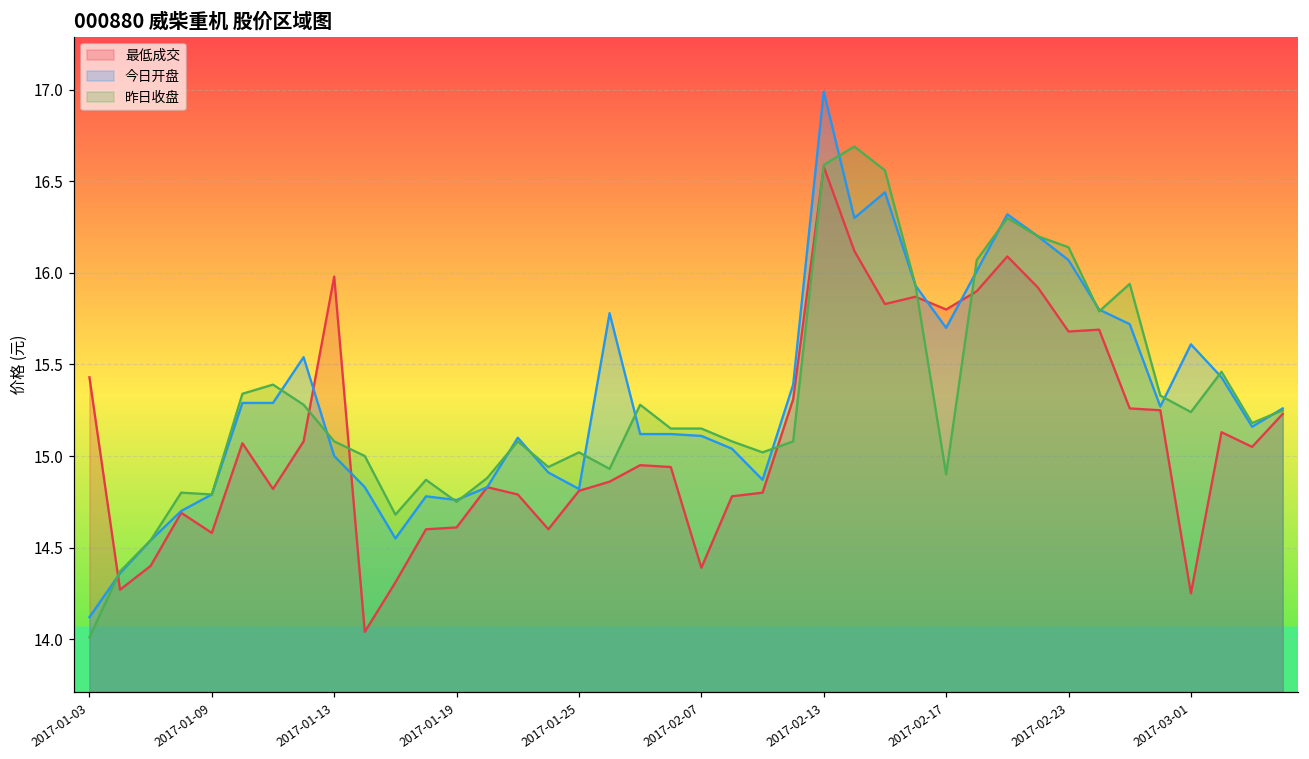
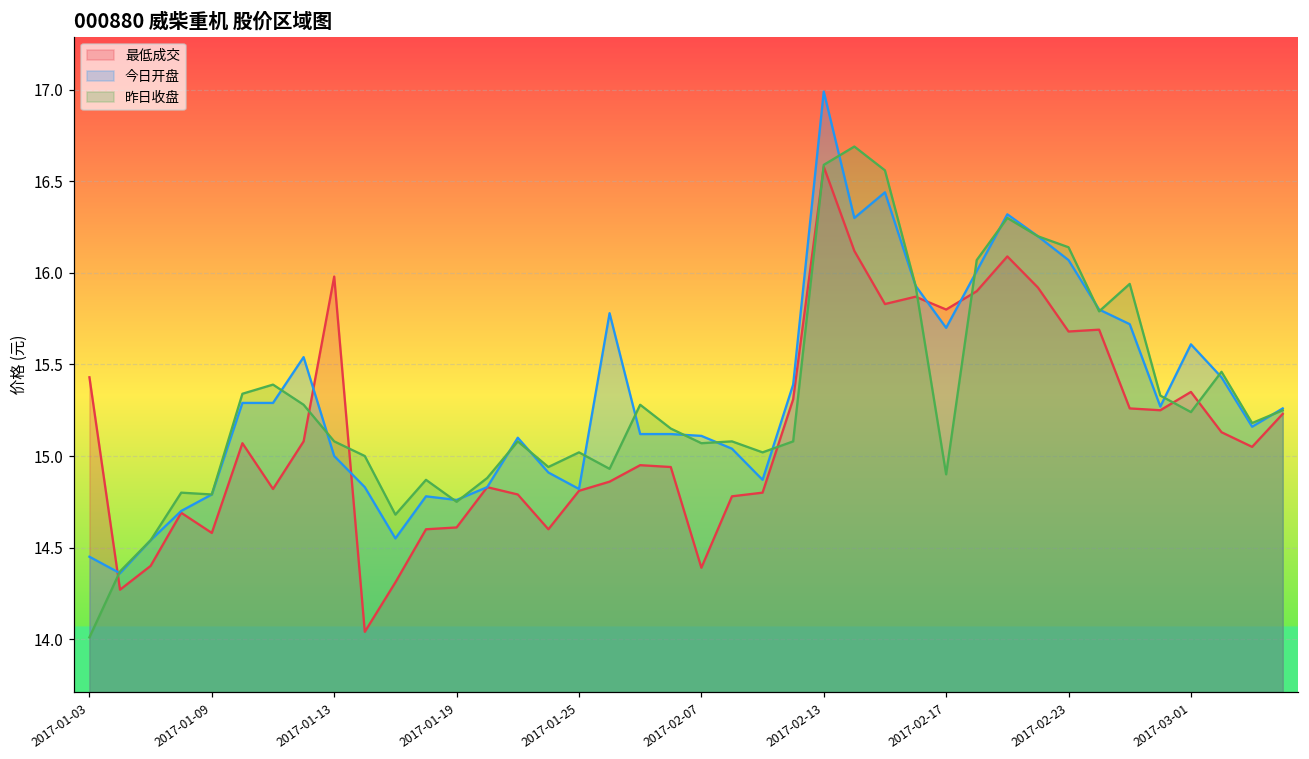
  {
    "最低成交": {
      "2017-01-03": 15.43,
      "2017-01-09": 14.58,
      "2017-01-13": 15.98,
      "2017-01-19": 14.61,
      "2017-02-07": 14.39,
      "2017-02-17": 15.80,
      "2017-02-23": 15.68,
-     "2017-03-01": 14.25
+     "2017-03-01": 15.35
    },
    "今日开盘": {
-     "2017-01-03": 14.12,
+     "2017-01-03": 14.45,
      "2017-01-13": 15.00,
      "2017-02-07": 15.11,
      "2017-02-13": 16.99,
      "2017-02-17": 15.70,
      "2017-02-23": 16.07,
      "2017-03-01": 15.61
    },
    "昨日收盘": {
      "2017-01-03": 14.01,
      "2017-01-13": 15.08,
      "2017-01-25": 15.02,
-     "2017-02-07": 15.15,
+     "2017-02-07": 15.07,
      "2017-02-17": 14.90,
      "2017-02-23": 16.14,
      "2017-03-01": 15.24
    }
  }
